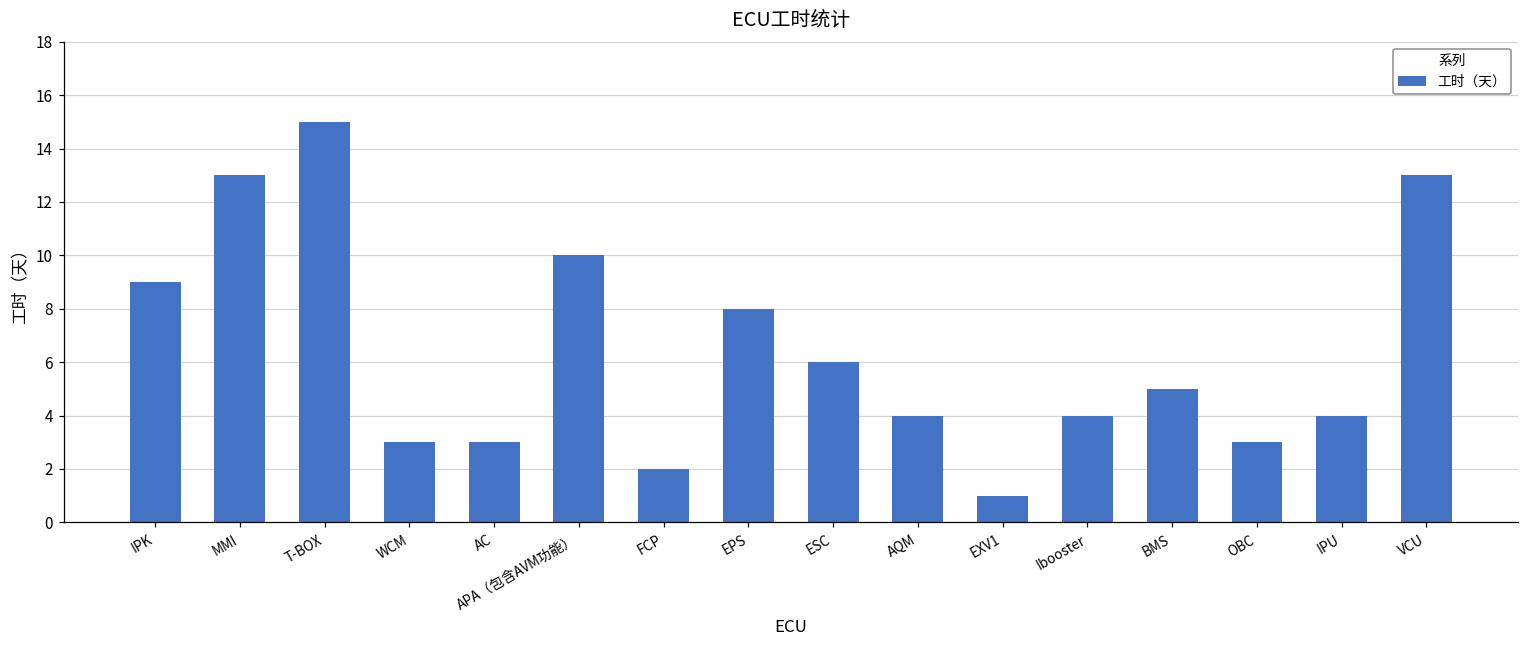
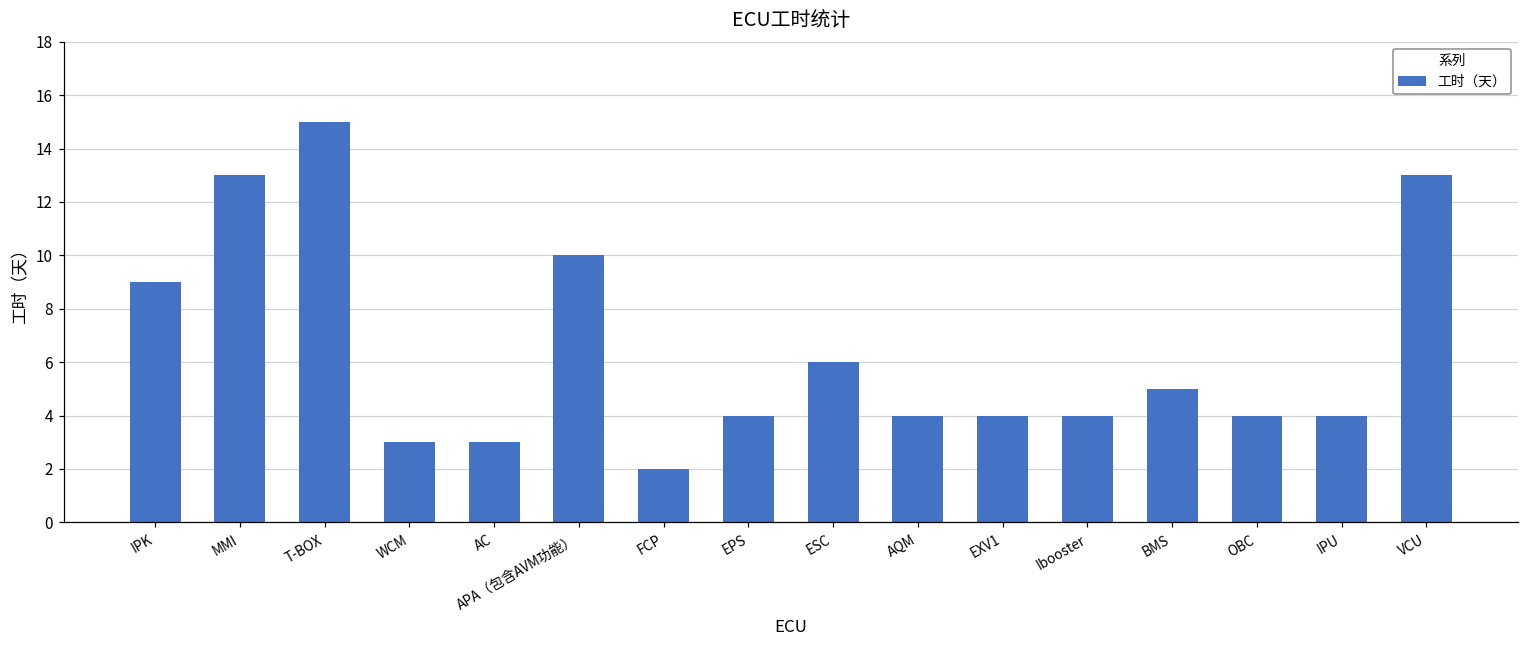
  {
    "IPK": 9,
    "MMI": 13,
    "T-BOX": 15,
    "WCM": 3,
    "AC": 3,
    "APA（包含AVM功能）": 10,
    "FCP": 2,
-   "EPS": 8,
+   "EPS": 4,
    "ESC": 6,
    "AQM": 4,
-   "EXV1": 1,
+   "EXV1": 4,
    "Ibooster": 4,
    "BMS": 5,
-   "OBC": 3,
+   "OBC": 4,
    "IPU": 4,
    "VCU": 13
  }
